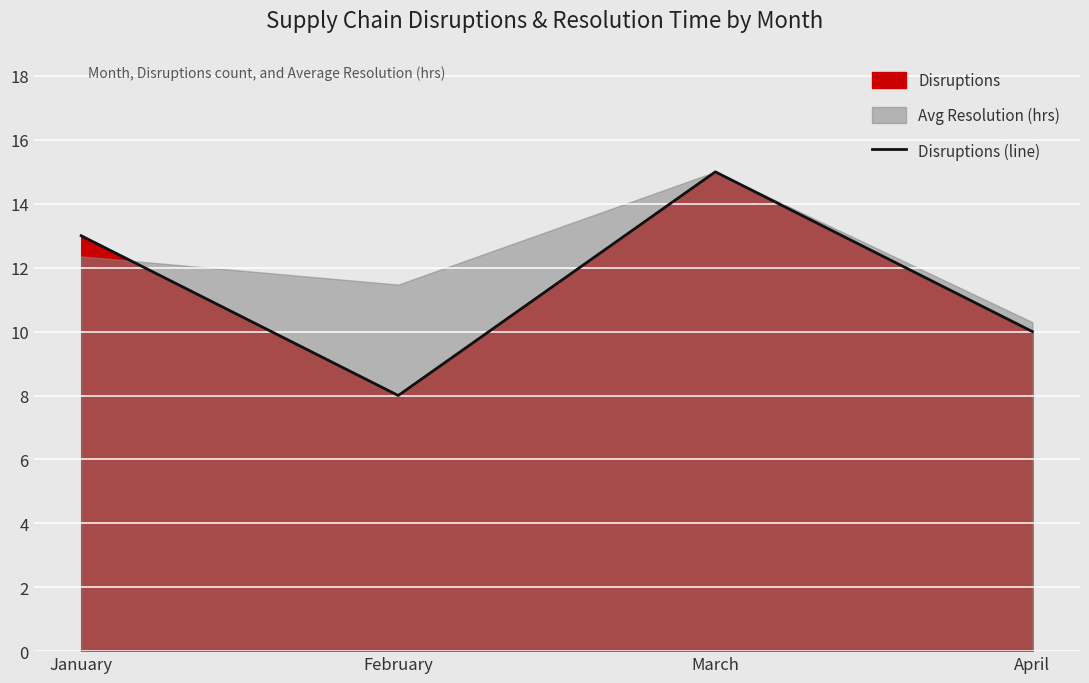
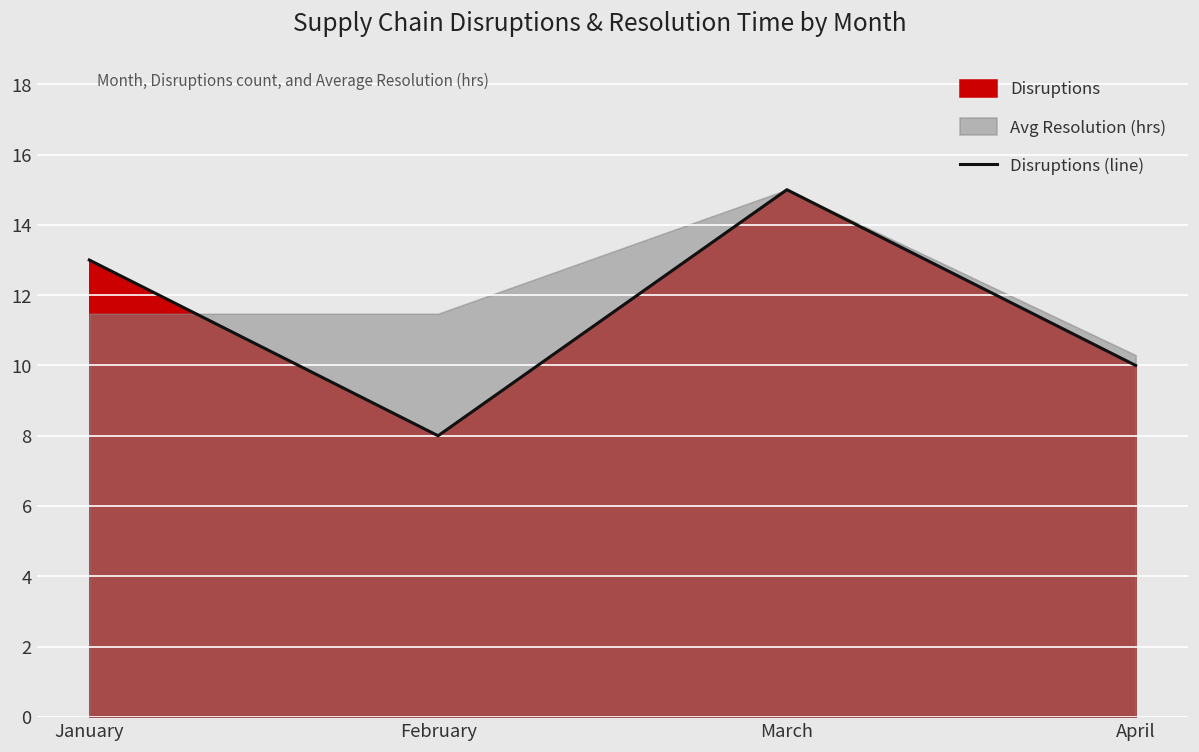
  {
    "Disruptions": {
      "January": 13.0,
      "February": 8.0,
      "April": 10.0
    },
    "Avg Resolution (hrs)": {
-     "January": 12.4,
+     "January": 11.5,
      "February": 11.5,
      "April": 10.3
    }
  }
